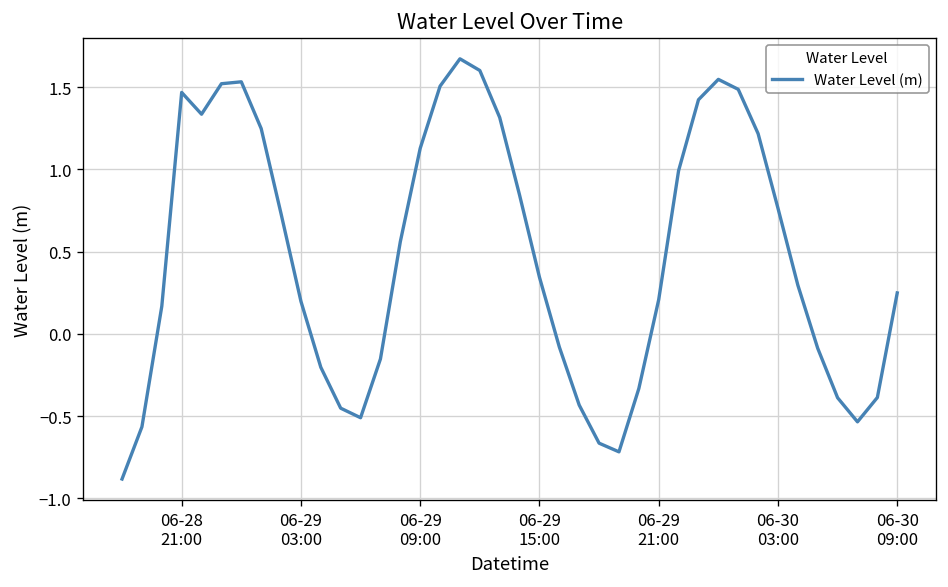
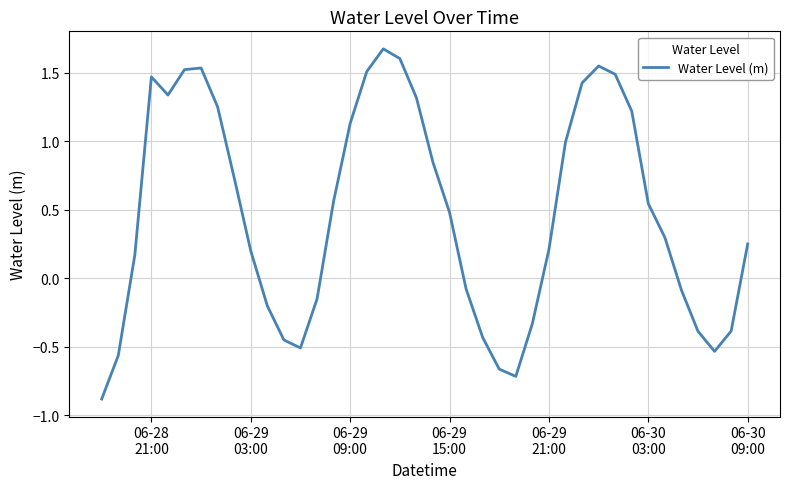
  {
    "06-28 21:00": 1.47,
    "06-29 03:00": 0.20,
    "06-29 09:00": 1.13,
-   "06-29 15:00": 0.34,
+   "06-29 15:00": 0.48,
    "06-29 21:00": 0.21,
-   "06-30 03:00": 0.76,
+   "06-30 03:00": 0.54,
    "06-30 09:00": 0.25
  }
